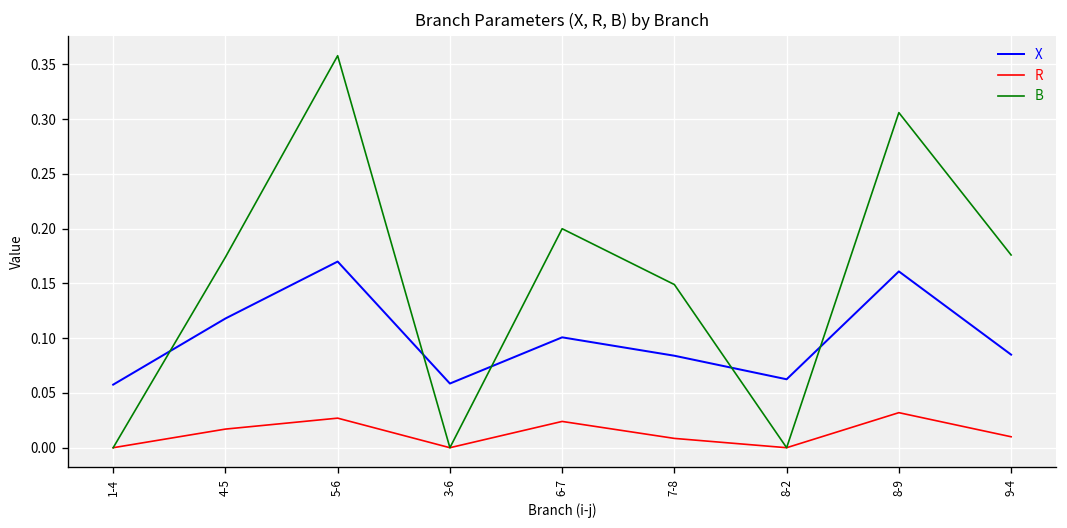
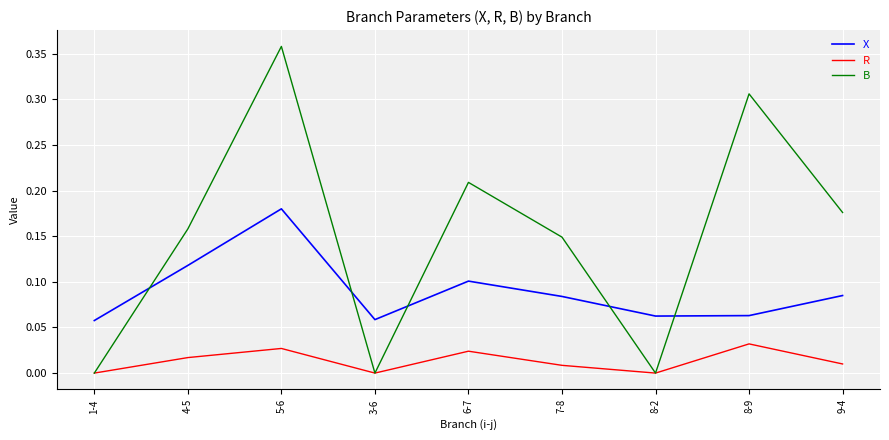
  {
    "X": {
      "1-4": 0.06,
      "4-5": 0.12,
-     "5-6": 0.17,
+     "5-6": 0.18,
      "3-6": 0.06,
      "6-7": 0.10,
      "7-8": 0.08,
      "8-2": 0.06,
-     "8-9": 0.16,
+     "8-9": 0.06,
      "9-4": 0.09
    },
    "R": {
      "4-5": 0.02,
      "5-6": 0.03,
      "6-7": 0.02,
      "7-8": 0.01,
      "8-9": 0.03,
      "9-4": 0.01
    },
    "B": {
-     "4-5": 0.17,
+     "4-5": 0.16,
      "5-6": 0.36,
-     "6-7": 0.20,
+     "6-7": 0.21,
      "7-8": 0.15,
      "8-9": 0.31,
      "9-4": 0.18
    }
  }
